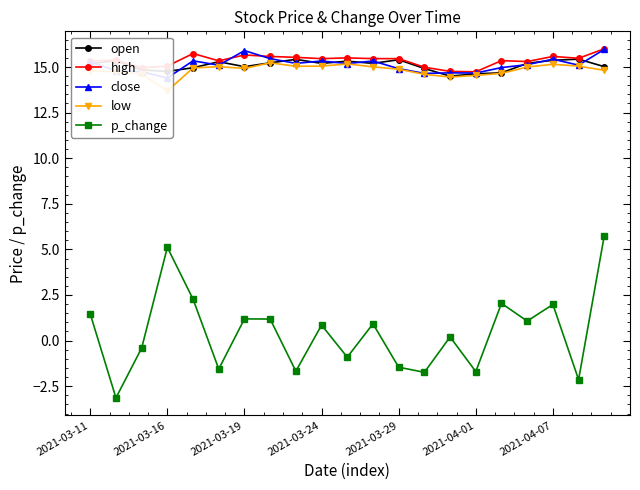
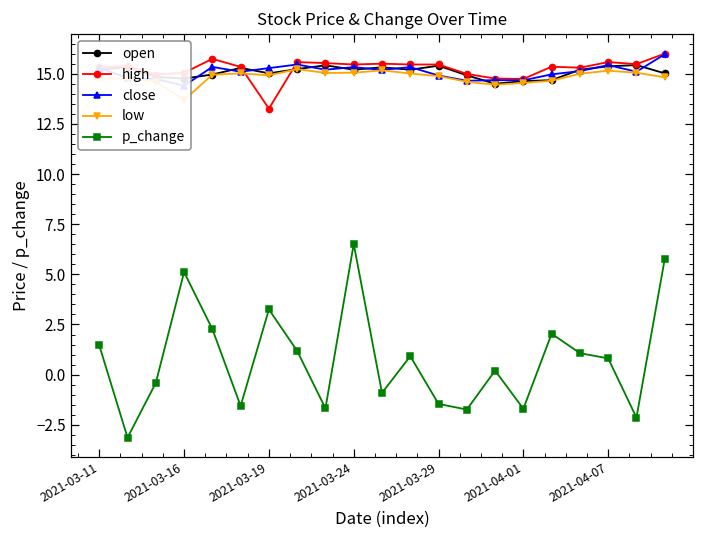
  {
    "high": {
-     "2021-03-19": 15.7,
+     "2021-03-19": 13.3,
      "2021-04-07": 15.6
    },
    "close": {
-     "2021-03-19": 15.9
+     "2021-03-19": 15.3
    },
    "low": {
      "2021-03-24": 15.1,
      "2021-04-07": 15.2
    },
    "p_change": {
      "2021-03-11": 1.5,
      "2021-03-16": 5.1,
-     "2021-03-19": 1.2,
-     "2021-03-24": 0.9,
+     "2021-03-19": 3.3,
+     "2021-03-24": 6.5,
      "2021-03-29": -1.5,
      "2021-04-01": -1.7,
-     "2021-04-07": 2.0
+     "2021-04-07": 0.8
    }
  }
